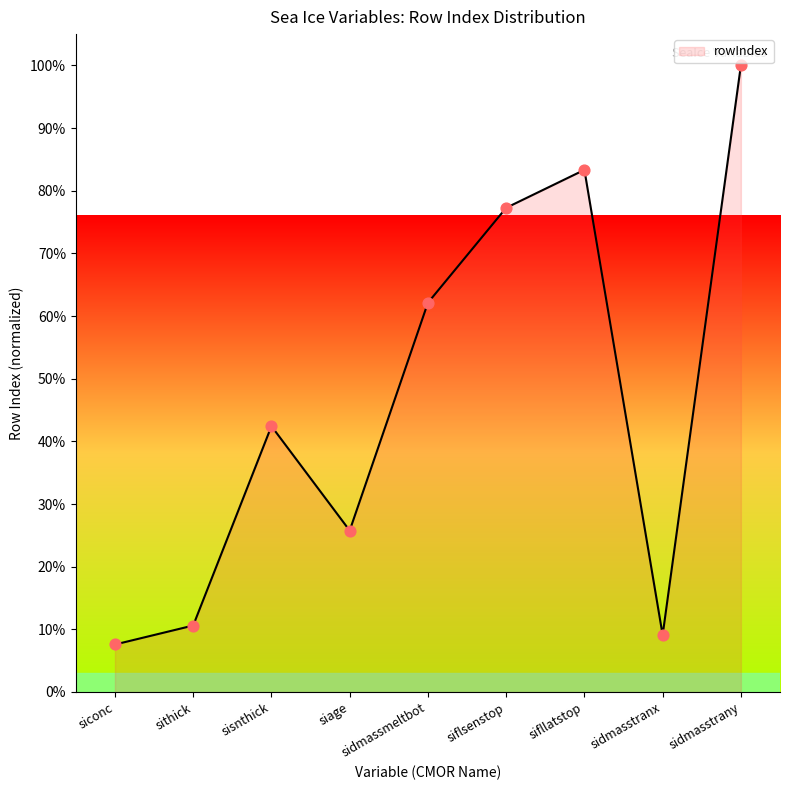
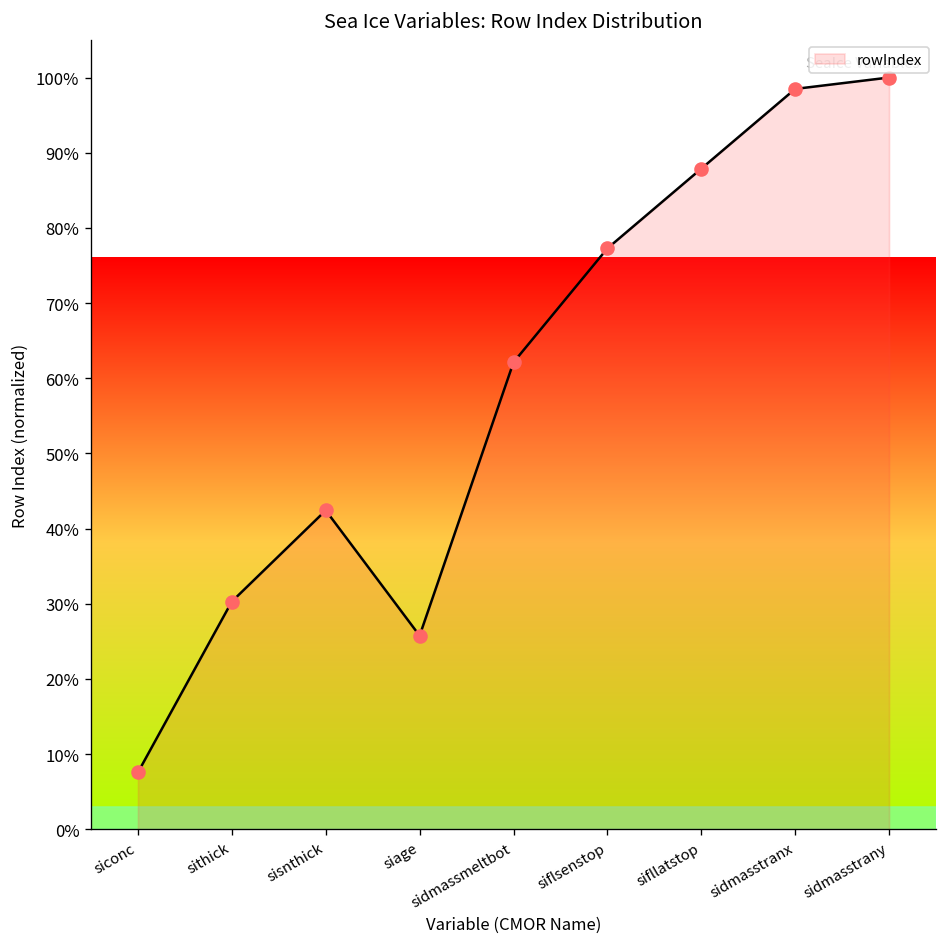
  {
    "siconc": "8%",
-   "sithick": "11%",
+   "sithick": "30%",
    "sisnthick": "42%",
    "siage": "26%",
    "sidmassmeltbot": "62%",
    "siflsenstop": "77%",
-   "sifllatstop": "83%",
-   "sidmasstranx": "9%",
+   "sifllatstop": "88%",
+   "sidmasstranx": "98%",
    "sidmasstrany": "100%"
  }
